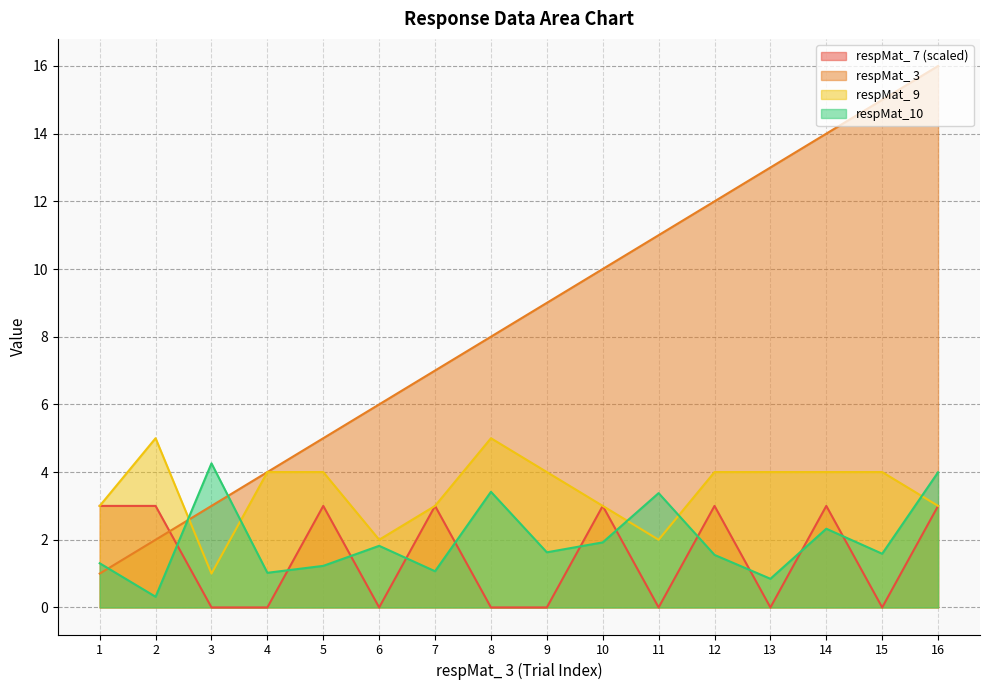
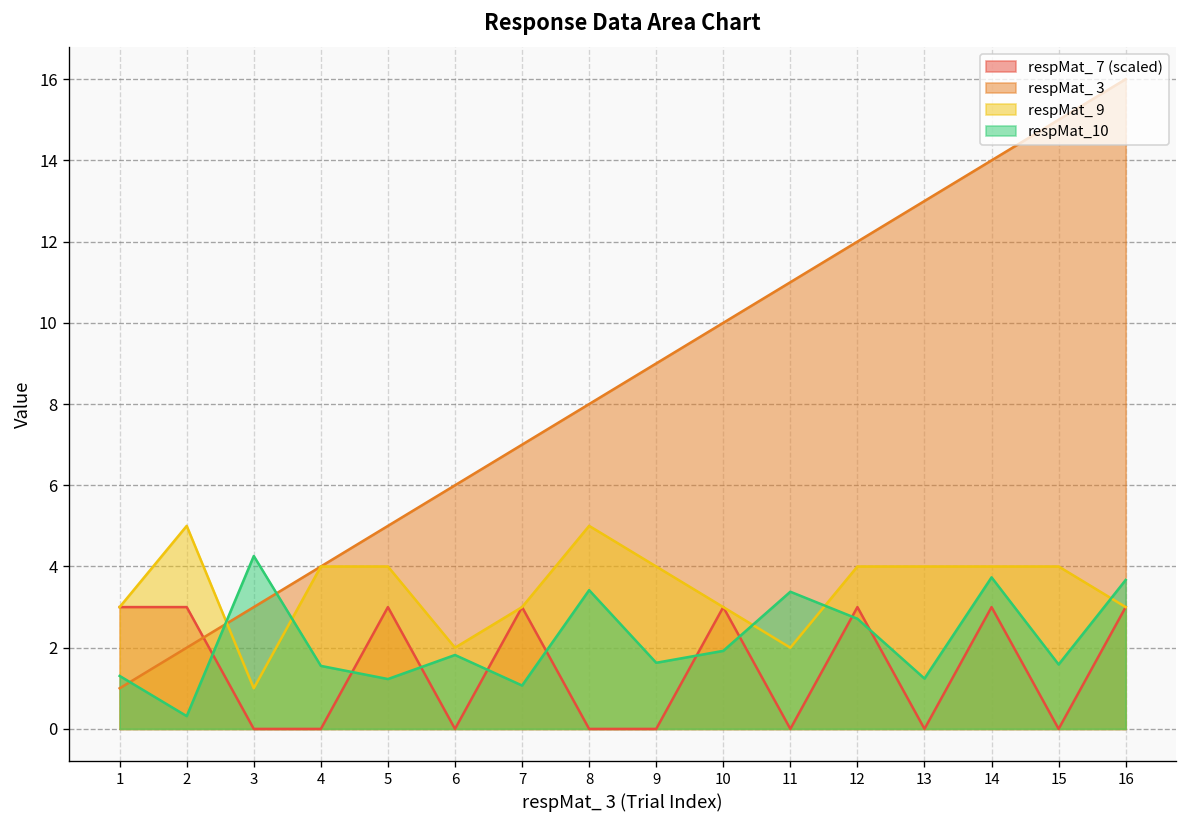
  {
    "respMat_10": {
      "1": 1.3,
      "2": 0.3,
      "3": 4.3,
-     "4": 1.0,
+     "4": 1.6,
      "5": 1.2,
      "6": 1.8,
      "7": 1.1,
      "8": 3.4,
      "9": 1.6,
      "10": 1.9,
      "11": 3.4,
-     "12": 1.6,
-     "13": 0.8,
-     "14": 2.3,
+     "12": 2.7,
+     "13": 1.2,
+     "14": 3.7,
      "15": 1.6,
-     "16": 4.0
+     "16": 3.7
    }
  }
